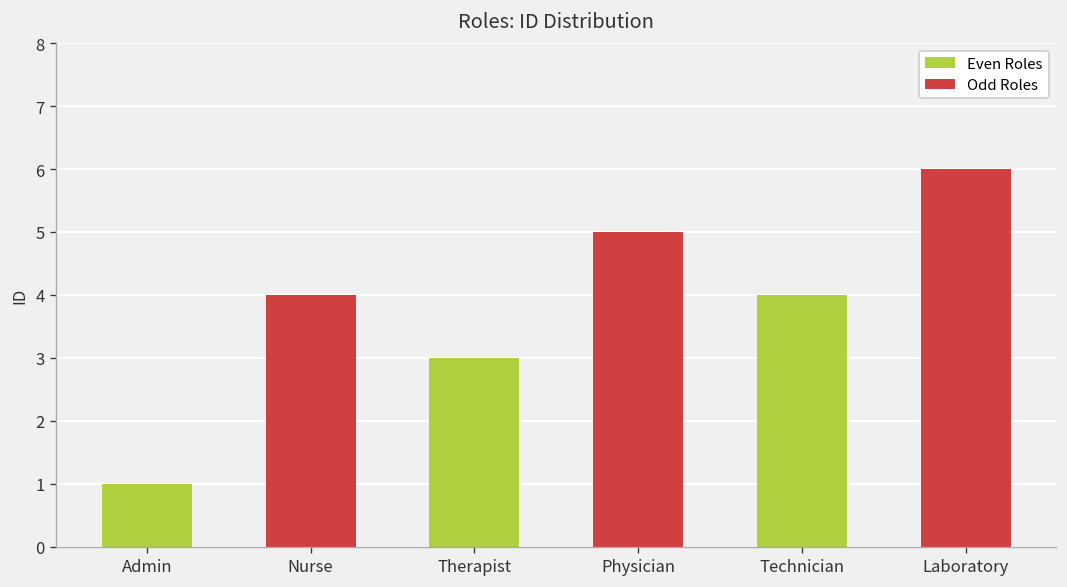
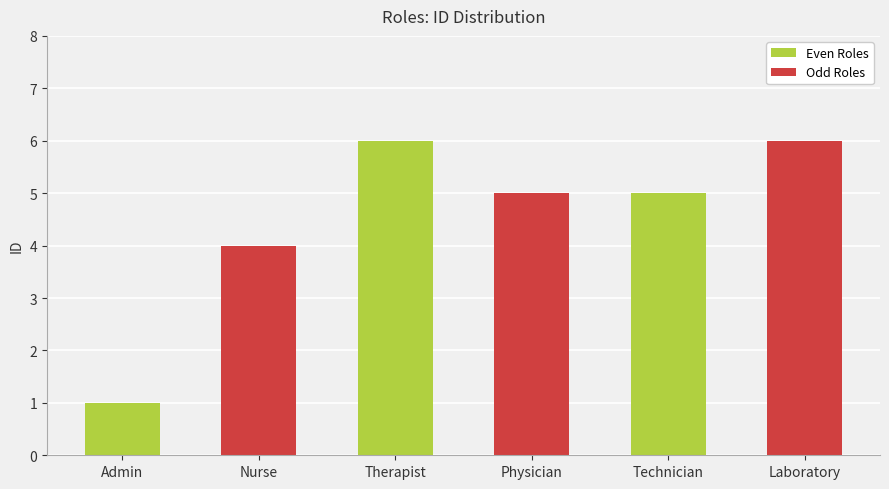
  {
    "Admin": 1,
    "Nurse": 4,
-   "Therapist": 3,
+   "Therapist": 6,
    "Physician": 5,
-   "Technician": 4,
+   "Technician": 5,
    "Laboratory": 6
  }
